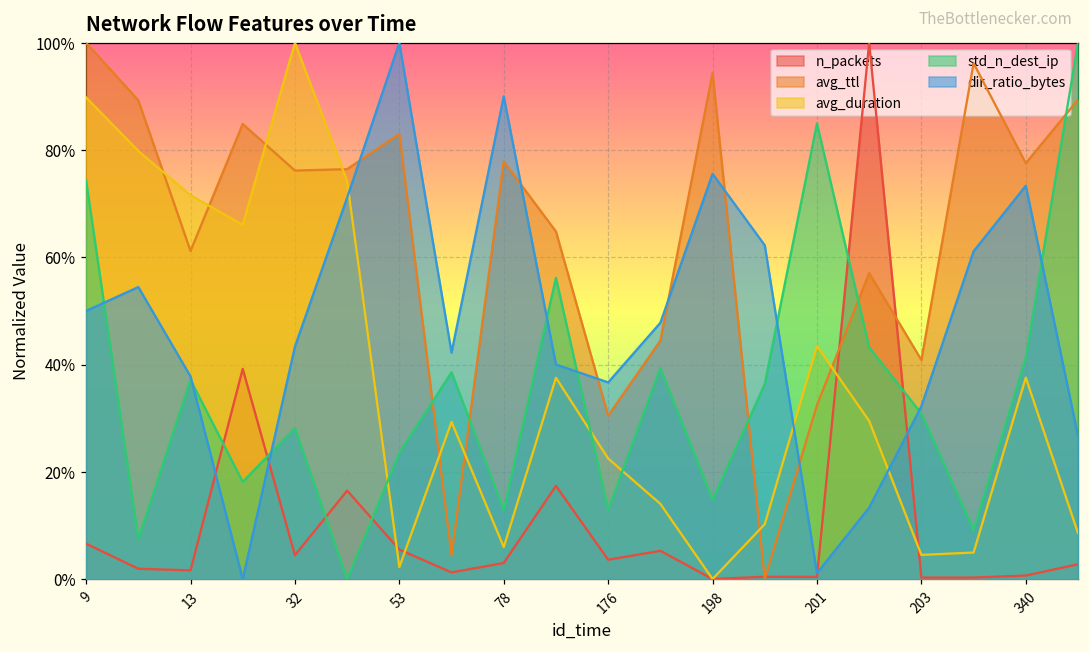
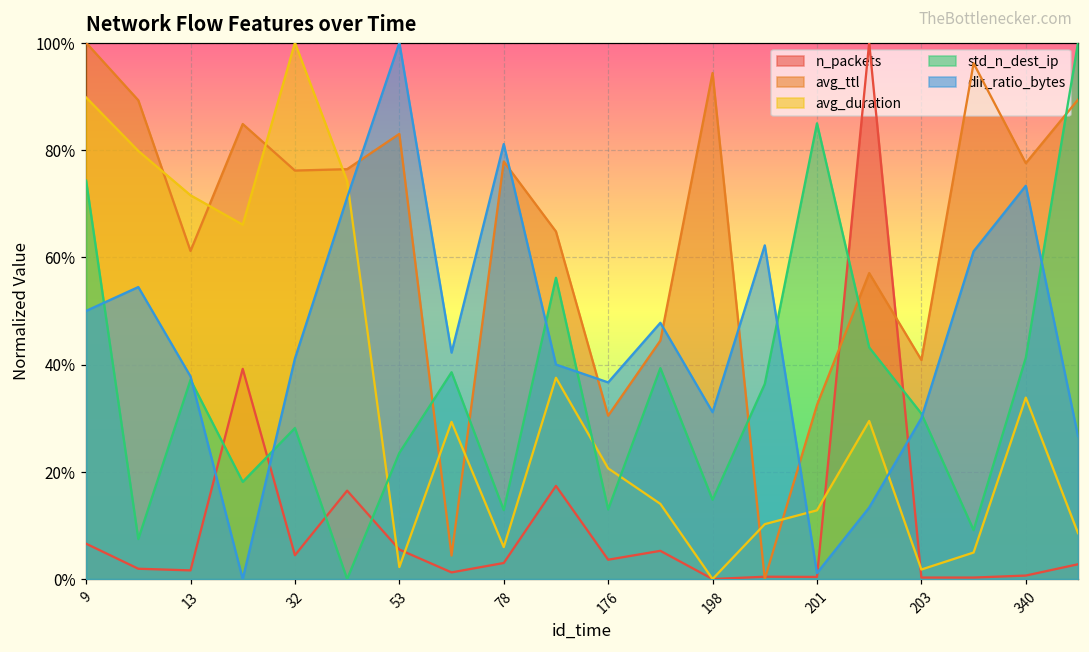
  {
    "avg_duration": {
      "32": "100%",
      "53": "2%",
      "78": "6%",
-     "176": "22%",
-     "201": "43%",
-     "203": "5%",
-     "340": "38%"
+     "176": "21%",
+     "201": "13%",
+     "203": "2%",
+     "340": "34%"
    },
    "std_n_dest_ip": {
      "32": "28%",
      "53": "24%",
      "78": "13%",
      "176": "13%",
      "198": "15%",
      "201": "85%",
      "203": "31%",
      "340": "41%"
    },
    "dir_ratio_bytes": {
-     "32": "43%",
+     "32": "41%",
      "53": "100%",
-     "78": "90%",
+     "78": "81%",
      "176": "37%",
-     "198": "76%",
+     "198": "31%",
      "201": "1%",
-     "203": "32%",
+     "203": "30%",
      "340": "73%"
    }
  }
